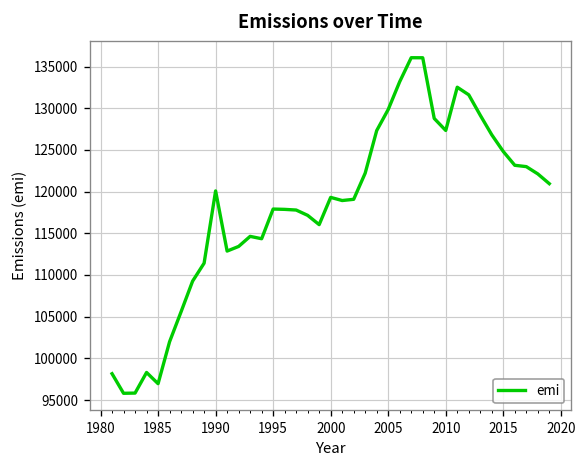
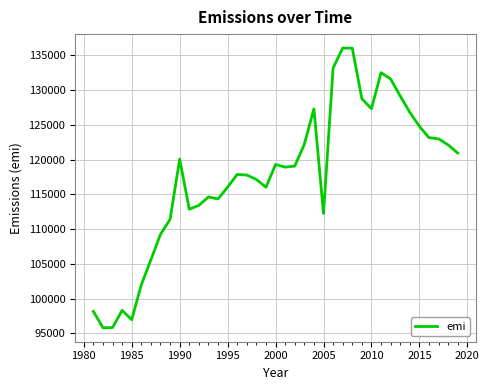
  {
    "1985": 97000,
    "1990": 120000,
-   "1995": 118000,
+   "1995": 116000,
    "2000": 119000,
-   "2005": 130000,
+   "2005": 112000,
    "2010": 127000,
    "2015": 125000
  }
